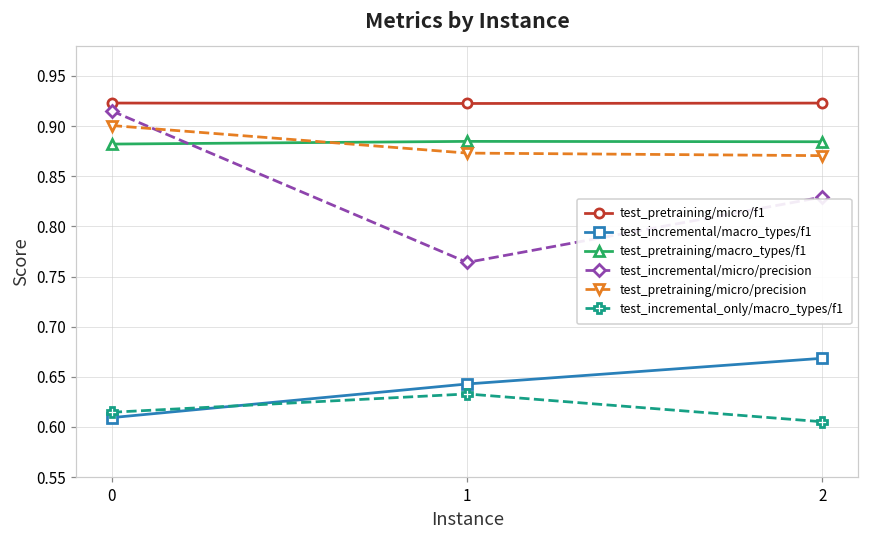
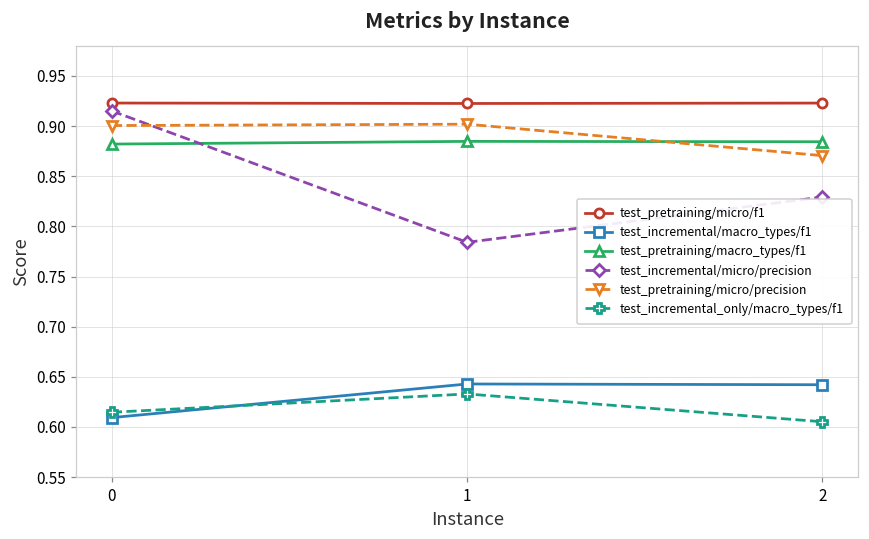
  {
    "test_pretraining/micro/f1": {
      "0": 0.92,
      "1": 0.92,
      "2": 0.92
    },
    "test_incremental/macro_types/f1": {
      "0": 0.61,
      "1": 0.64,
-     "2": 0.67
+     "2": 0.64
    },
    "test_incremental/micro/precision": {
      "0": 0.92,
-     "1": 0.76,
+     "1": 0.78,
      "2": 0.83
    },
    "test_pretraining/micro/precision": {
      "0": 0.90,
-     "1": 0.87,
+     "1": 0.90,
      "2": 0.87
    }
  }
